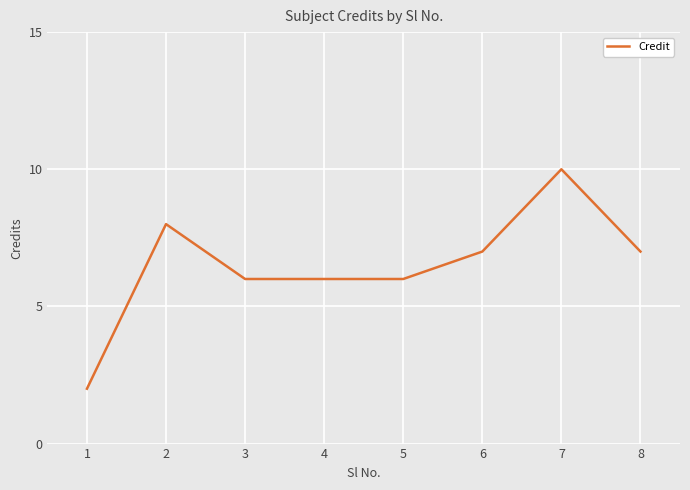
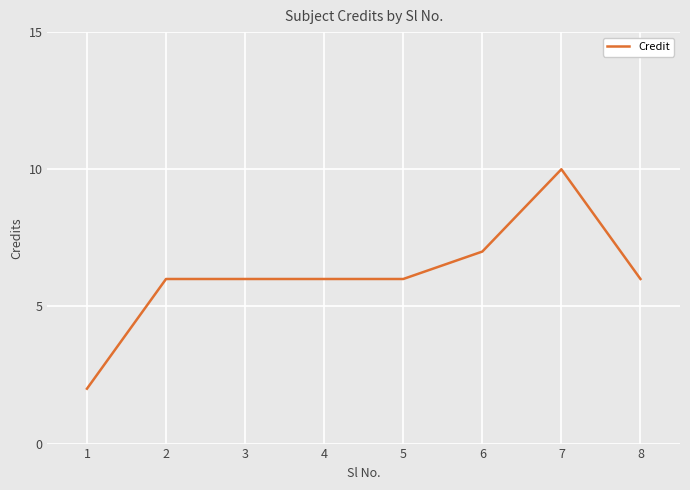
  {
    "1": 2,
-   "2": 8,
+   "2": 6,
    "3": 6,
    "4": 6,
    "5": 6,
    "6": 7,
    "7": 10,
-   "8": 7
+   "8": 6
  }
